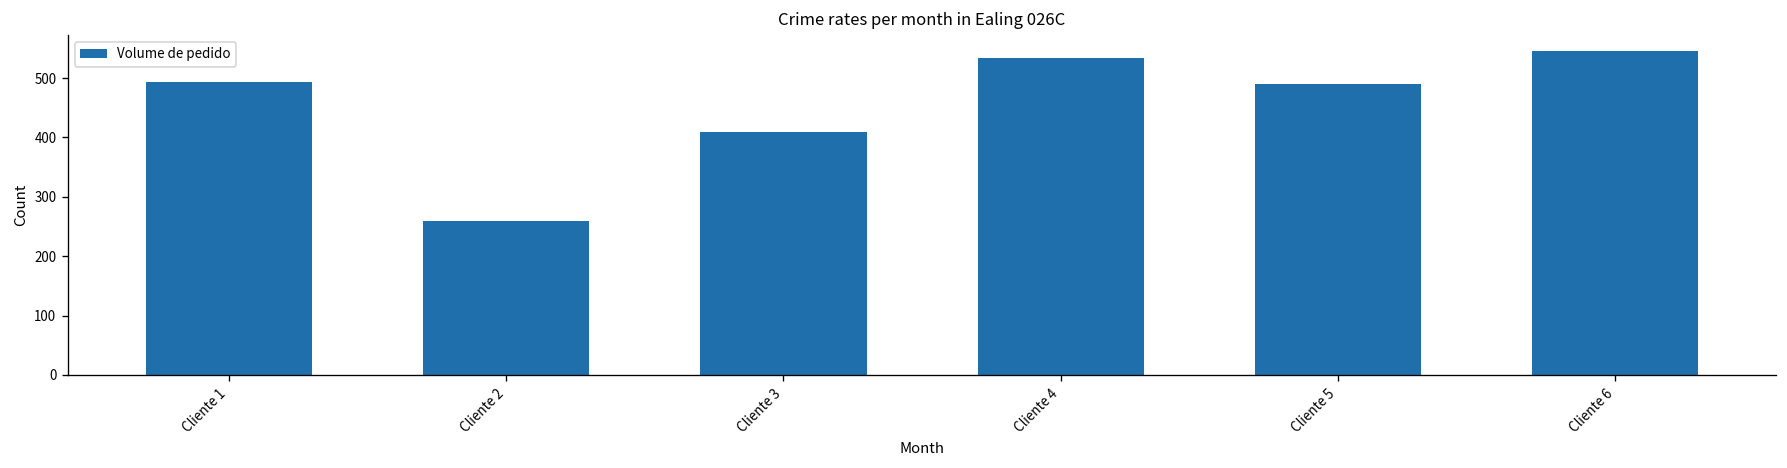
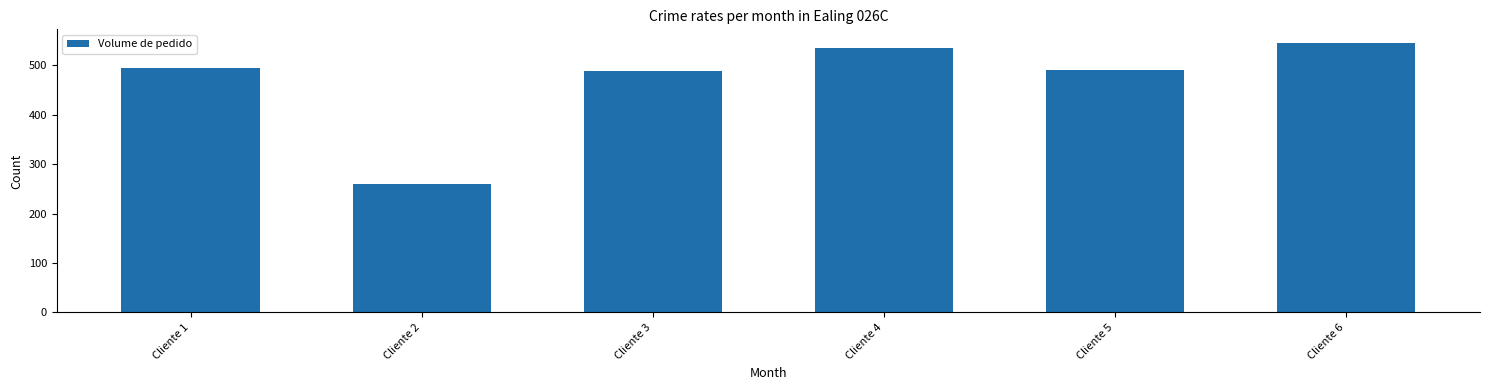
  {
    "Cliente 1": 490,
    "Cliente 2": 260,
-   "Cliente 3": 410,
+   "Cliente 3": 490,
    "Cliente 4": 530,
    "Cliente 5": 490,
    "Cliente 6": 550
  }
